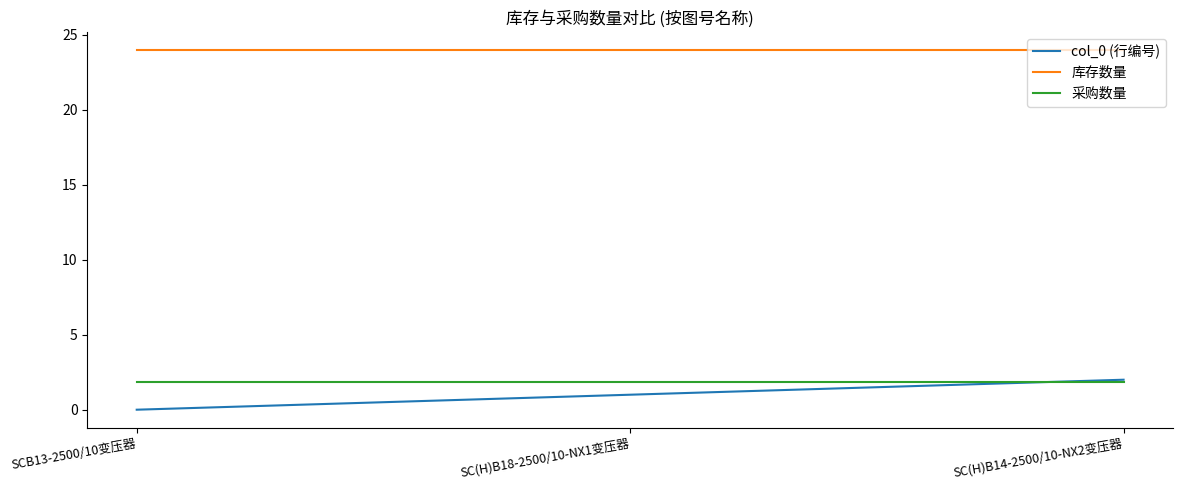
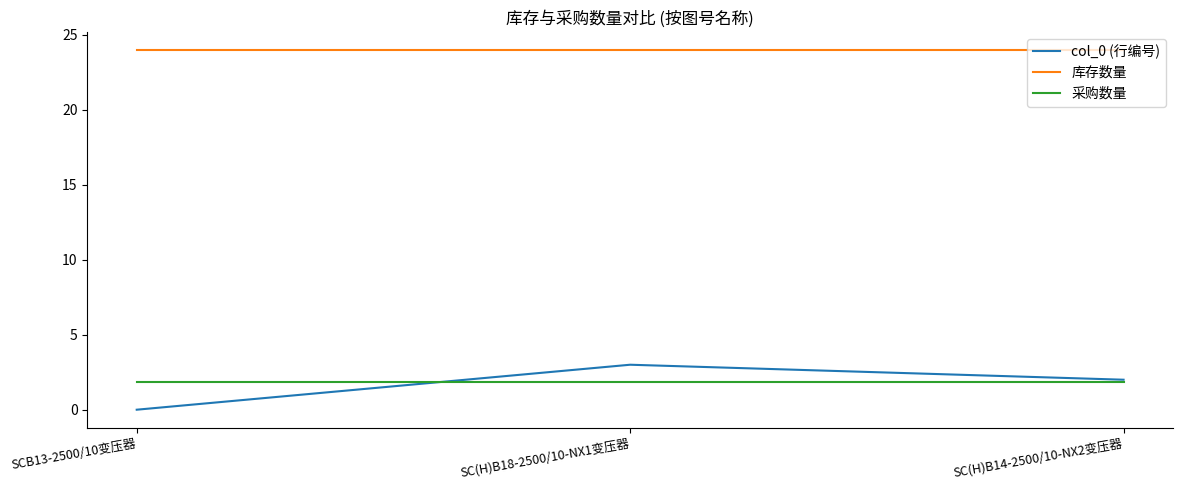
  {
    "col_0 (行编号)": {
      "SCB13-2500/10变压器": 0,
-     "SC(H)B18-2500/10-NX1变压器": 1
+     "SC(H)B18-2500/10-NX1变压器": 3
    },
    "库存数量": {
      "SCB13-2500/10变压器": 24,
      "SC(H)B18-2500/10-NX1变压器": 24
    },
    "采购数量": {
      "SCB13-2500/10变压器": 2,
      "SC(H)B18-2500/10-NX1变压器": 2
    }
  }
